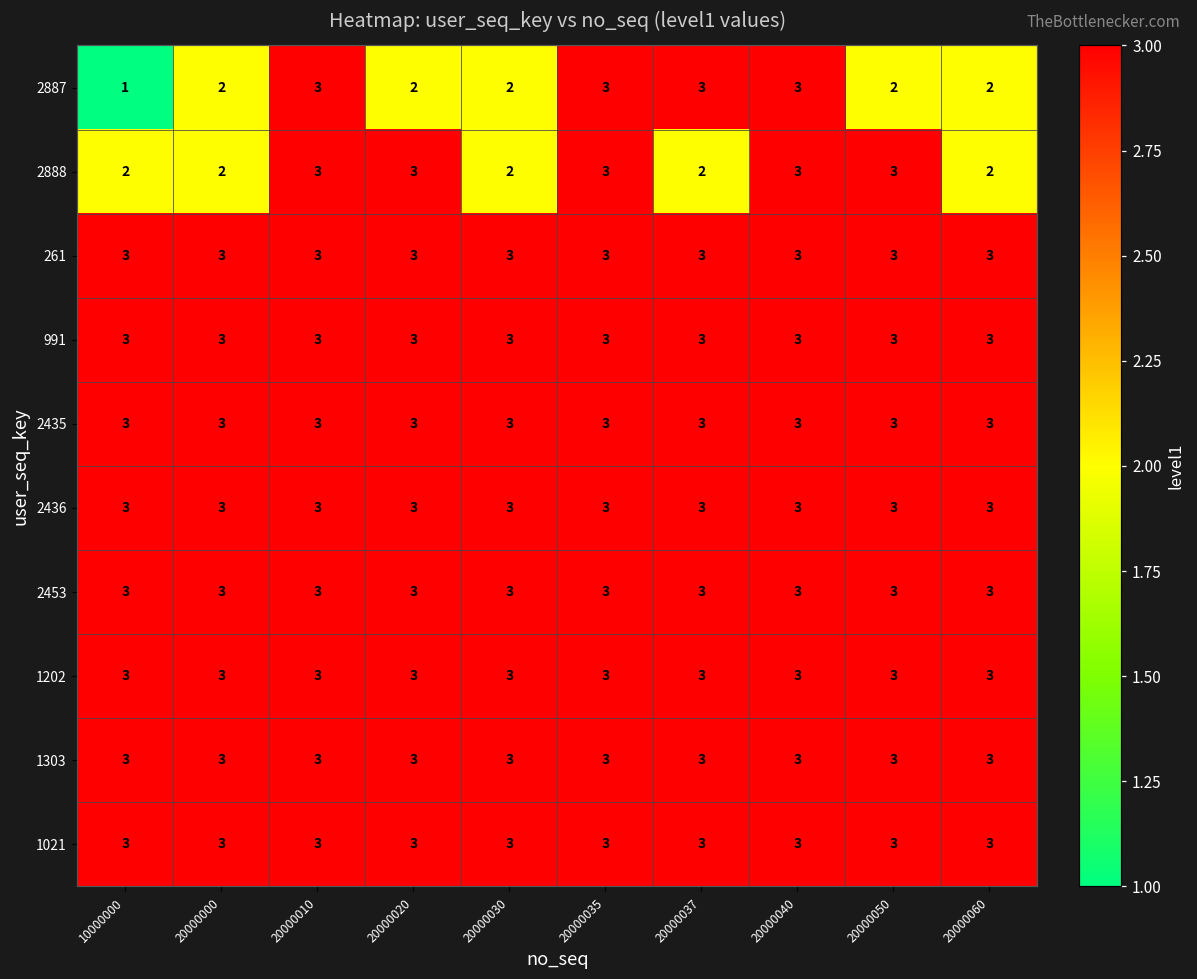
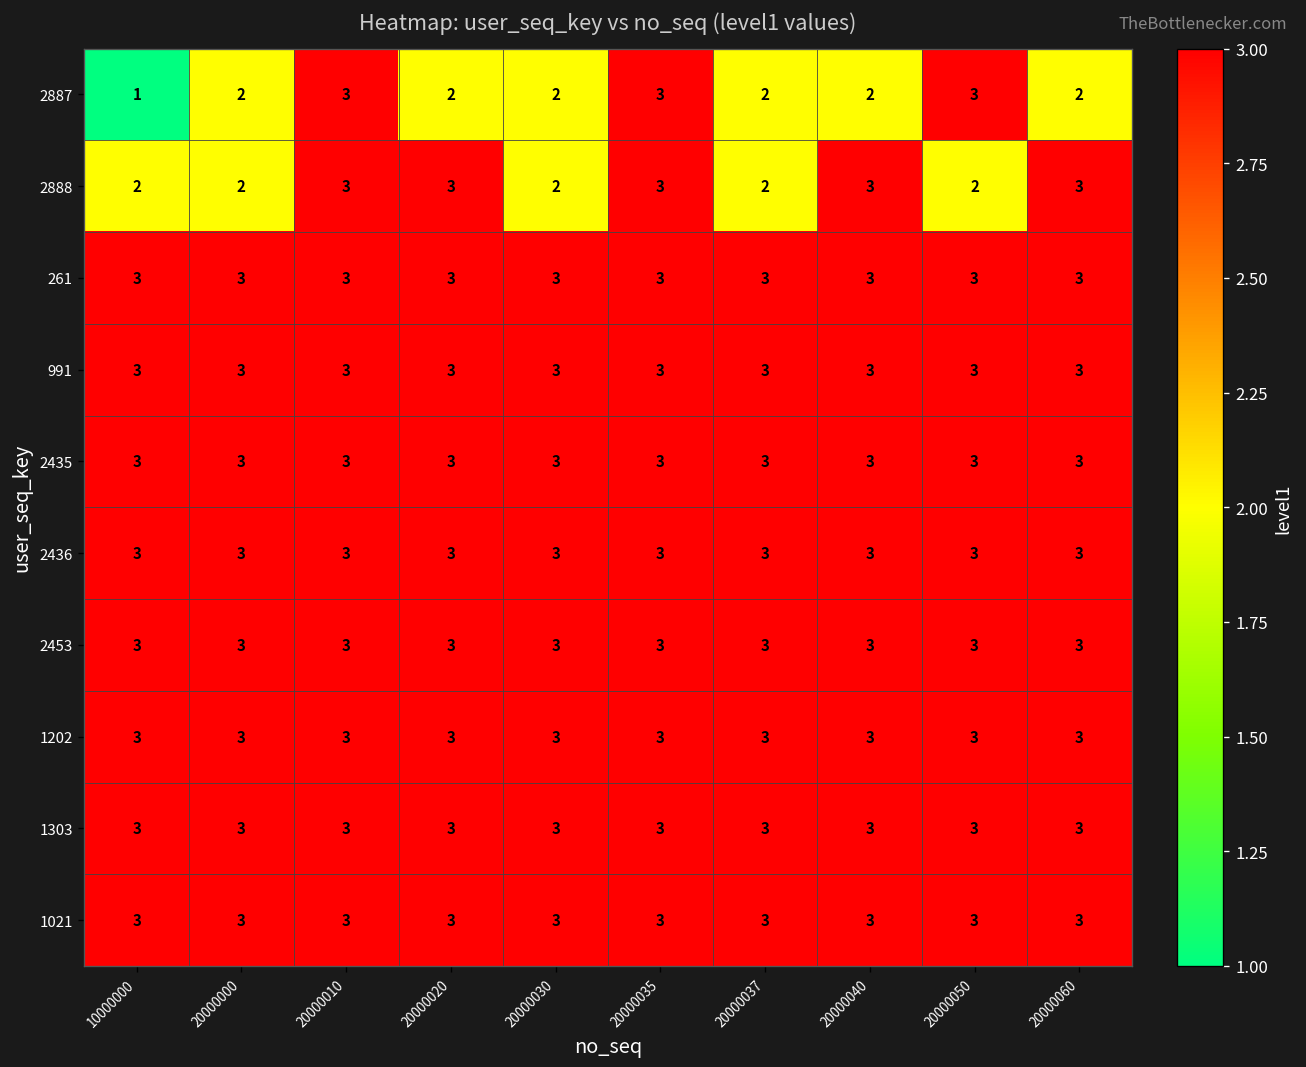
  {
    "2887": {
      "10000000": 1,
      "20000000": 2,
      "20000010": 3,
      "20000020": 2,
      "20000030": 2,
      "20000035": 3,
-     "20000037": 3,
-     "20000040": 3,
-     "20000050": 2,
+     "20000037": 2,
+     "20000040": 2,
+     "20000050": 3,
      "20000060": 2
    },
    "2888": {
      "10000000": 2,
      "20000000": 2,
      "20000010": 3,
      "20000020": 3,
      "20000030": 2,
      "20000035": 3,
      "20000037": 2,
      "20000040": 3,
-     "20000050": 3,
-     "20000060": 2
+     "20000050": 2,
+     "20000060": 3
    },
    "261": {
      "10000000": 3,
      "20000000": 3,
      "20000010": 3,
      "20000020": 3,
      "20000030": 3,
      "20000035": 3,
      "20000037": 3,
      "20000040": 3,
      "20000050": 3,
      "20000060": 3
    },
    "991": {
      "10000000": 3,
      "20000000": 3,
      "20000010": 3,
      "20000020": 3,
      "20000030": 3,
      "20000035": 3,
      "20000037": 3,
      "20000040": 3,
      "20000050": 3,
      "20000060": 3
    },
    "2435": {
      "10000000": 3,
      "20000000": 3,
      "20000010": 3,
      "20000020": 3,
      "20000030": 3,
      "20000035": 3,
      "20000037": 3,
      "20000040": 3,
      "20000050": 3,
      "20000060": 3
    },
    "2436": {
      "10000000": 3,
      "20000000": 3,
      "20000010": 3,
      "20000020": 3,
      "20000030": 3,
      "20000035": 3,
      "20000037": 3,
      "20000040": 3,
      "20000050": 3,
      "20000060": 3
    },
    "2453": {
      "10000000": 3,
      "20000000": 3,
      "20000010": 3,
      "20000020": 3,
      "20000030": 3,
      "20000035": 3,
      "20000037": 3,
      "20000040": 3,
      "20000050": 3,
      "20000060": 3
    },
    "1202": {
      "10000000": 3,
      "20000000": 3,
      "20000010": 3,
      "20000020": 3,
      "20000030": 3,
      "20000035": 3,
      "20000037": 3,
      "20000040": 3,
      "20000050": 3,
      "20000060": 3
    },
    "1303": {
      "10000000": 3,
      "20000000": 3,
      "20000010": 3,
      "20000020": 3,
      "20000030": 3,
      "20000035": 3,
      "20000037": 3,
      "20000040": 3,
      "20000050": 3,
      "20000060": 3
    },
    "1021": {
      "10000000": 3,
      "20000000": 3,
      "20000010": 3,
      "20000020": 3,
      "20000030": 3,
      "20000035": 3,
      "20000037": 3,
      "20000040": 3,
      "20000050": 3,
      "20000060": 3
    }
  }
